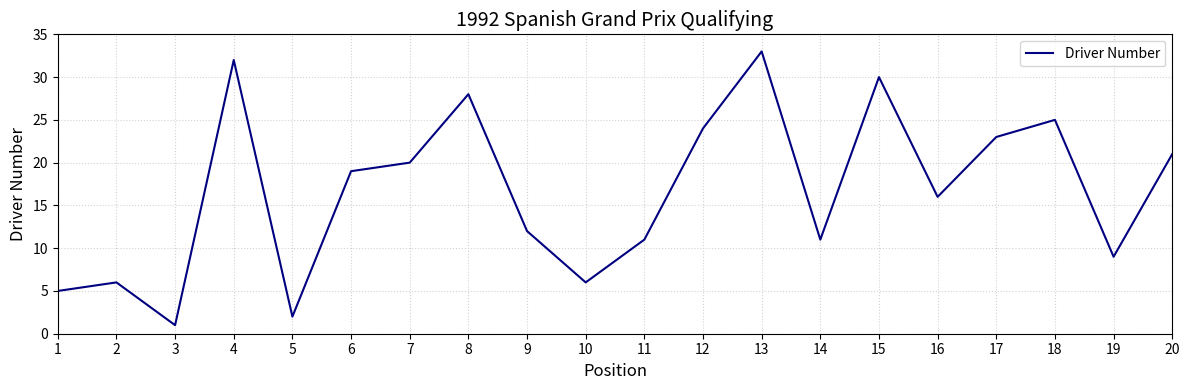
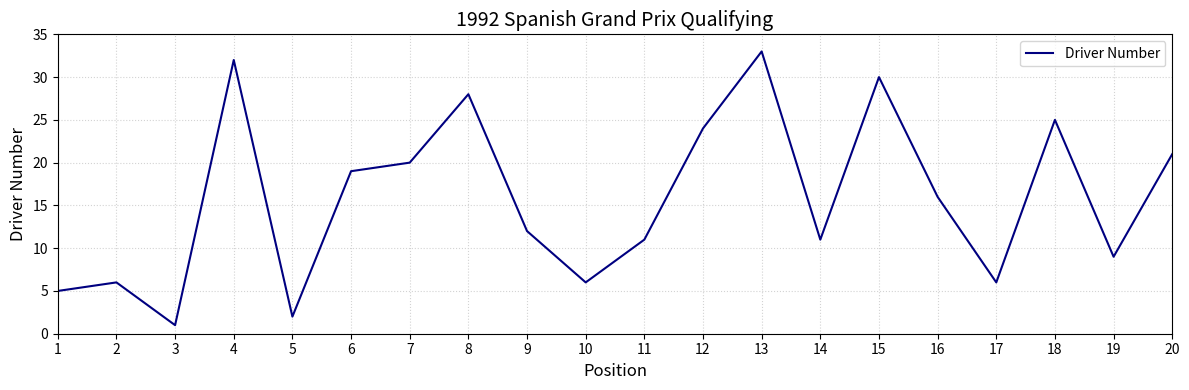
  {
    "1": 5,
    "2": 6,
    "3": 1,
    "4": 32,
    "5": 2,
    "6": 19,
    "7": 20,
    "8": 28,
    "9": 12,
    "10": 6,
    "11": 11,
    "12": 24,
    "13": 33,
    "14": 11,
    "15": 30,
    "16": 16,
-   "17": 23,
+   "17": 6,
    "18": 25,
    "19": 9,
    "20": 21
  }
